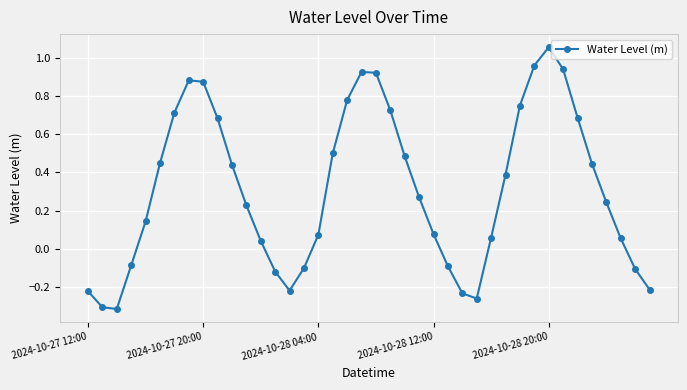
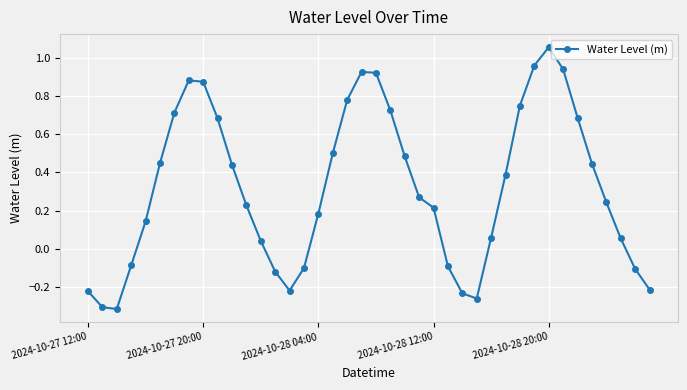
  {
    "2024-10-27 12:00": -0.22,
    "2024-10-27 20:00": 0.88,
-   "2024-10-28 04:00": 0.07,
-   "2024-10-28 12:00": 0.08,
+   "2024-10-28 04:00": 0.18,
+   "2024-10-28 12:00": 0.21,
    "2024-10-28 20:00": 1.06
  }
